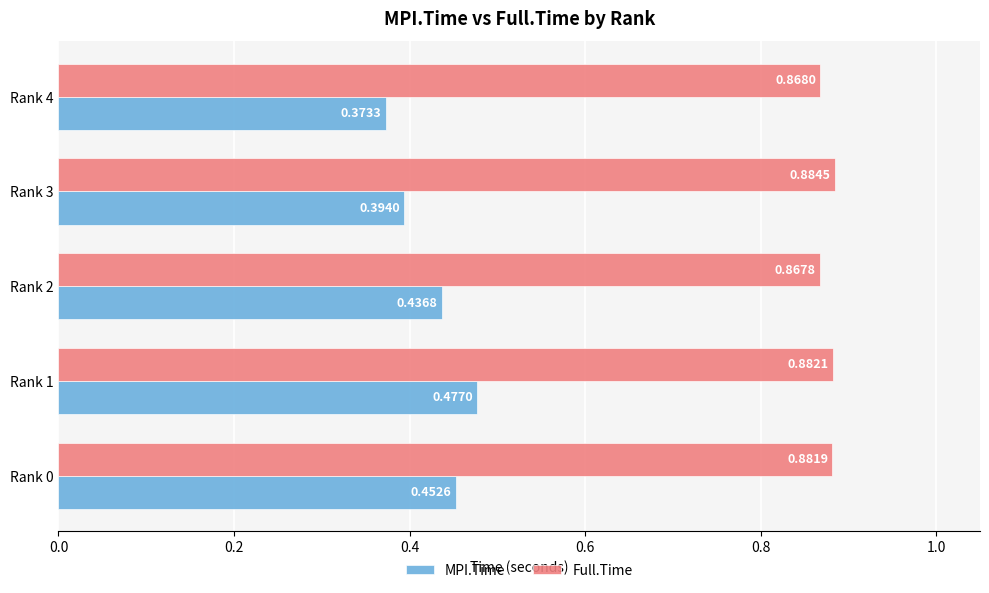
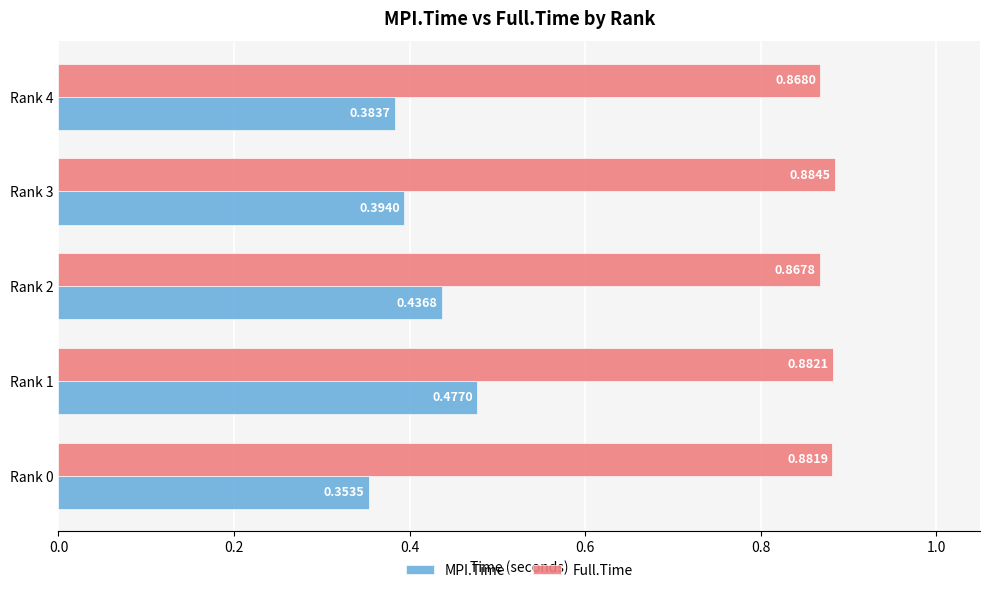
  {
    "MPI.Time": {
-     "Rank 4": 0.3733,
+     "Rank 4": 0.3837,
      "Rank 3": 0.3940,
      "Rank 2": 0.4368,
      "Rank 1": 0.4770,
-     "Rank 0": 0.4526
+     "Rank 0": 0.3535
    },
    "Full.Time": {
      "Rank 4": 0.8680,
      "Rank 3": 0.8845,
      "Rank 2": 0.8678,
      "Rank 1": 0.8821,
      "Rank 0": 0.8819
    }
  }
